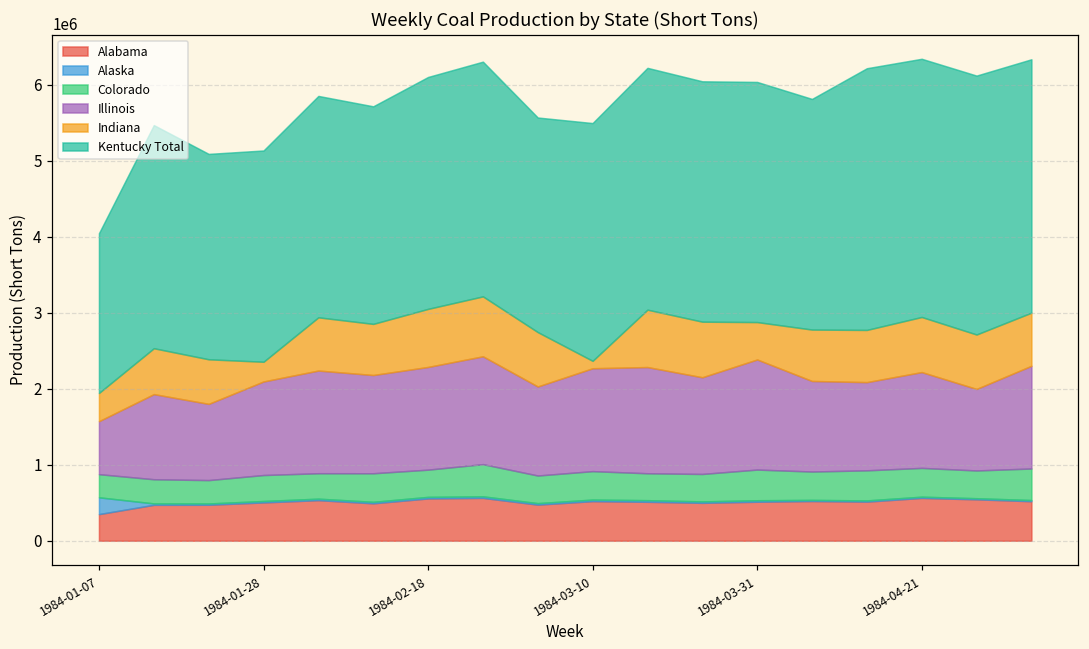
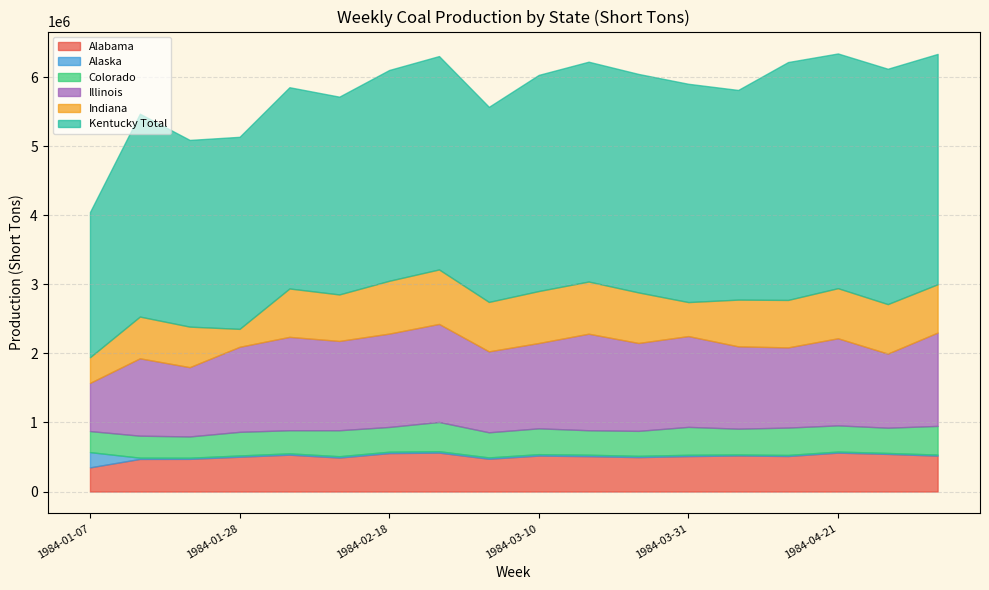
  {
    "Alabama": {
      "1984-01-07": 300000
    },
    "Alaska": {
      "1984-01-07": 200000
    },
    "Illinois": {
      "1984-01-07": 700000,
      "1984-01-28": 1200000,
      "1984-02-18": 1400000,
-     "1984-03-10": 1400000,
-     "1984-03-31": 1400000,
+     "1984-03-10": 1200000,
+     "1984-03-31": 1300000,
      "1984-04-21": 1300000
    },
    "Indiana": {
      "1984-01-07": 400000,
      "1984-01-28": 300000,
      "1984-02-18": 800000,
-     "1984-03-10": 100000,
+     "1984-03-10": 800000,
      "1984-03-31": 500000,
      "1984-04-21": 700000
    }
  }
